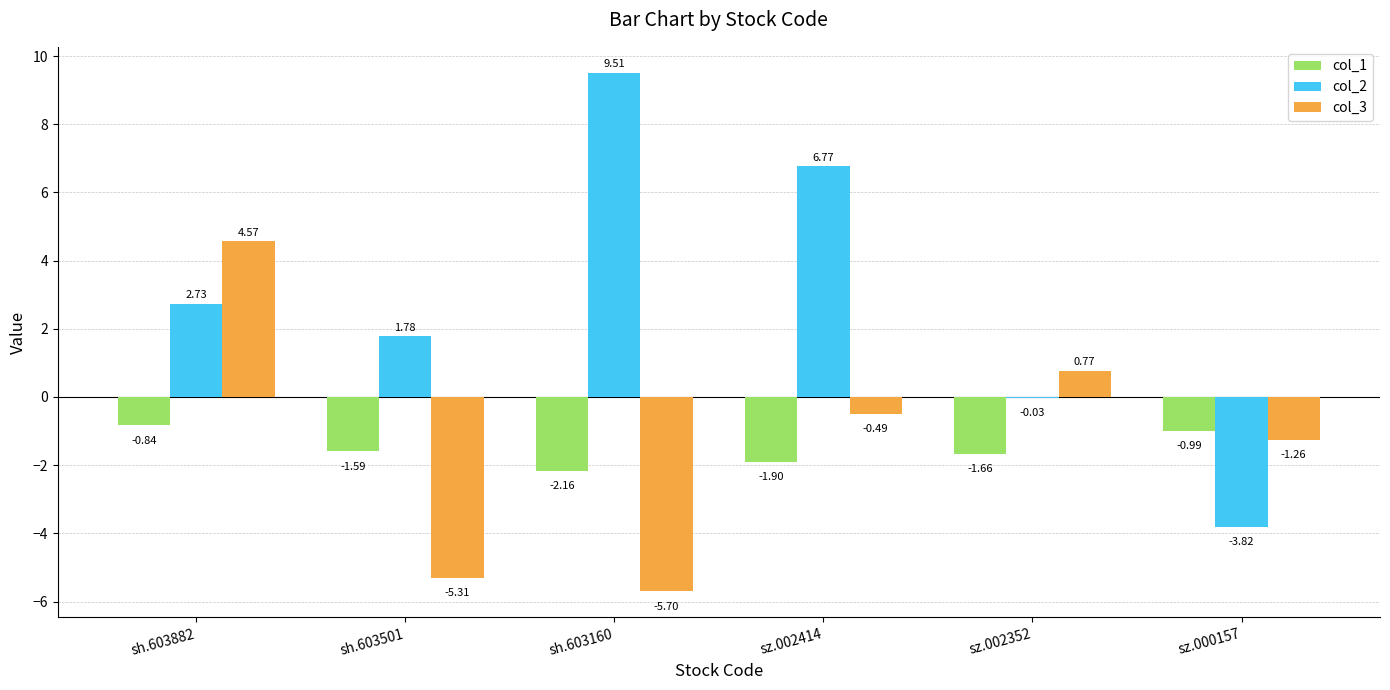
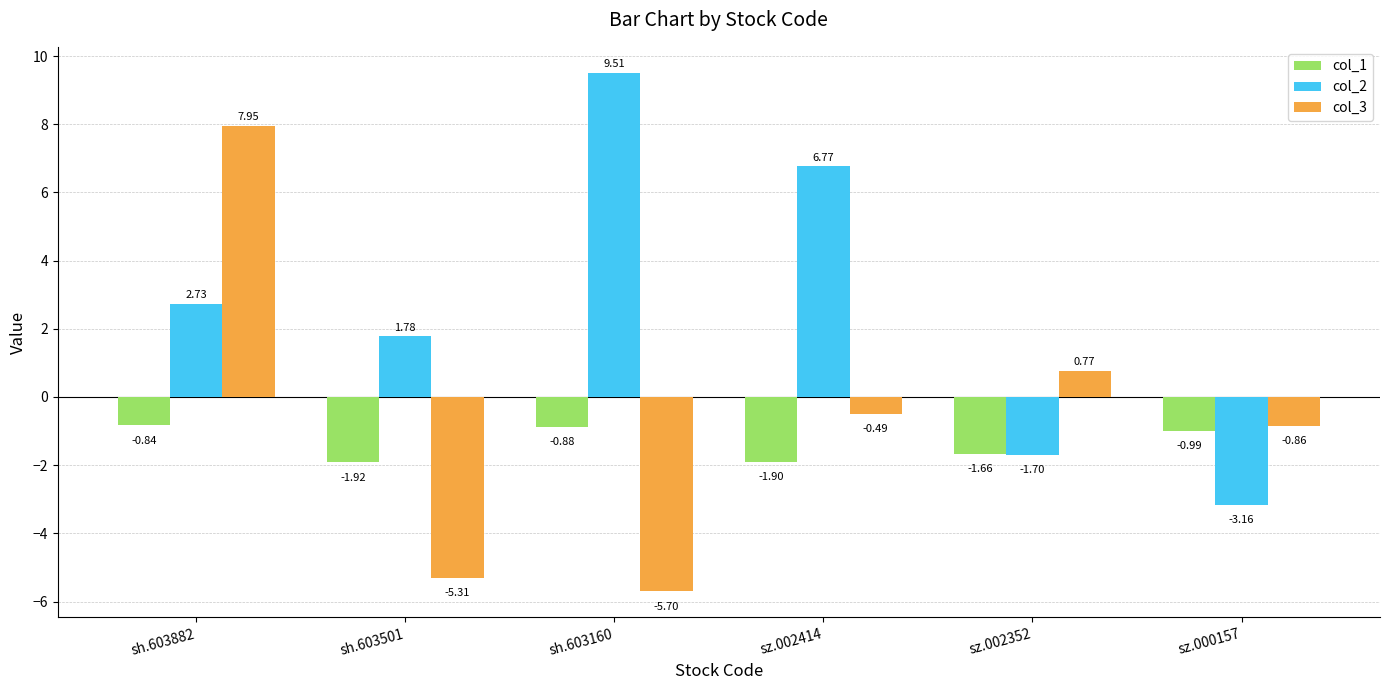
  {
    "col_1": {
      "sh.603882": -0.84,
-     "sh.603501": -1.59,
-     "sh.603160": -2.16,
+     "sh.603501": -1.92,
+     "sh.603160": -0.88,
      "sz.002414": -1.90,
      "sz.002352": -1.66,
      "sz.000157": -0.99
    },
    "col_2": {
      "sh.603882": 2.73,
      "sh.603501": 1.78,
      "sh.603160": 9.51,
      "sz.002414": 6.77,
-     "sz.002352": -0.03,
-     "sz.000157": -3.82
+     "sz.002352": -1.70,
+     "sz.000157": -3.16
    },
    "col_3": {
-     "sh.603882": 4.57,
+     "sh.603882": 7.95,
      "sh.603501": -5.31,
      "sh.603160": -5.70,
      "sz.002414": -0.49,
      "sz.002352": 0.77,
-     "sz.000157": -1.26
+     "sz.000157": -0.86
    }
  }
